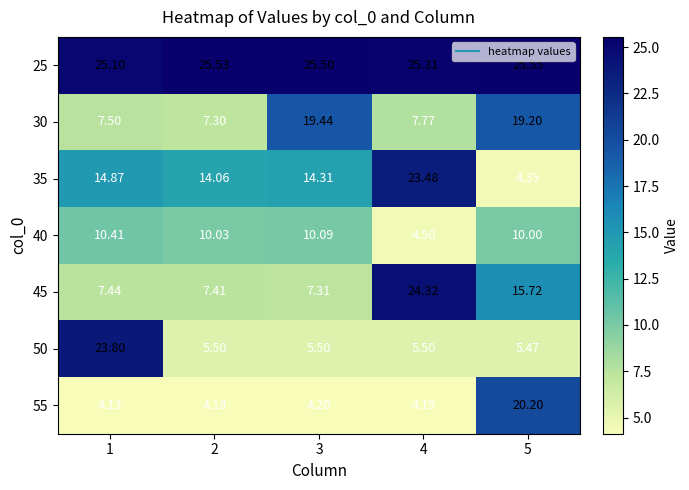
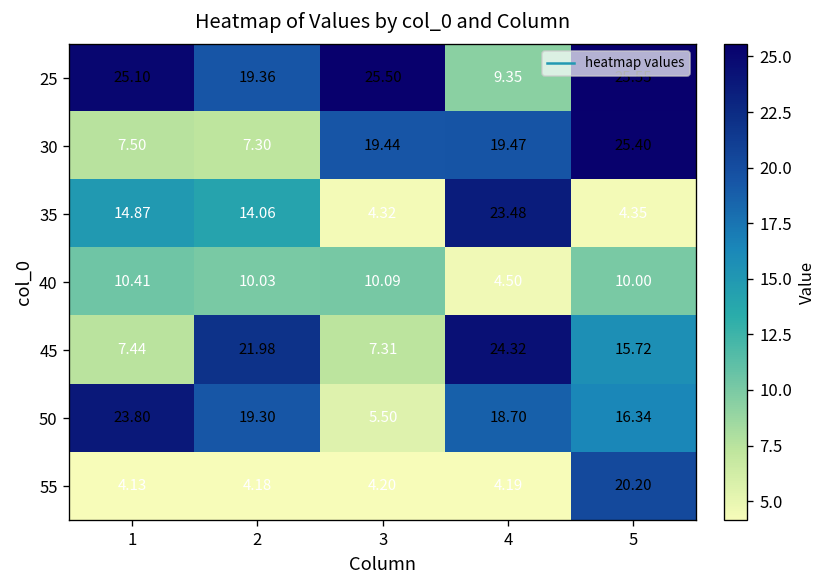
  {
    "25": {
      "1": 25.10,
-     "2": 25.53,
+     "2": 19.36,
      "3": 25.50,
-     "4": 25.31
+     "4": 9.35
    },
    "30": {
      "1": 7.50,
      "2": 7.30,
      "3": 19.44,
-     "4": 7.77,
-     "5": 19.20
+     "4": 19.47,
+     "5": 25.40
    },
    "35": {
      "1": 14.87,
      "2": 14.06,
-     "3": 14.31,
+     "3": 4.32,
      "4": 23.48,
      "5": 4.35
    },
    "40": {
      "1": 10.41,
      "2": 10.03,
      "3": 10.09,
      "4": 4.50,
      "5": 10.00
    },
    "45": {
      "1": 7.44,
-     "2": 7.41,
+     "2": 21.98,
      "3": 7.31,
      "4": 24.32,
      "5": 15.72
    },
    "50": {
      "1": 23.80,
-     "2": 5.50,
+     "2": 19.30,
      "3": 5.50,
-     "4": 5.50,
-     "5": 5.47
+     "4": 18.70,
+     "5": 16.34
    },
    "55": {
      "1": 4.13,
      "2": 4.18,
      "3": 4.20,
      "4": 4.19,
      "5": 20.20
    }
  }
